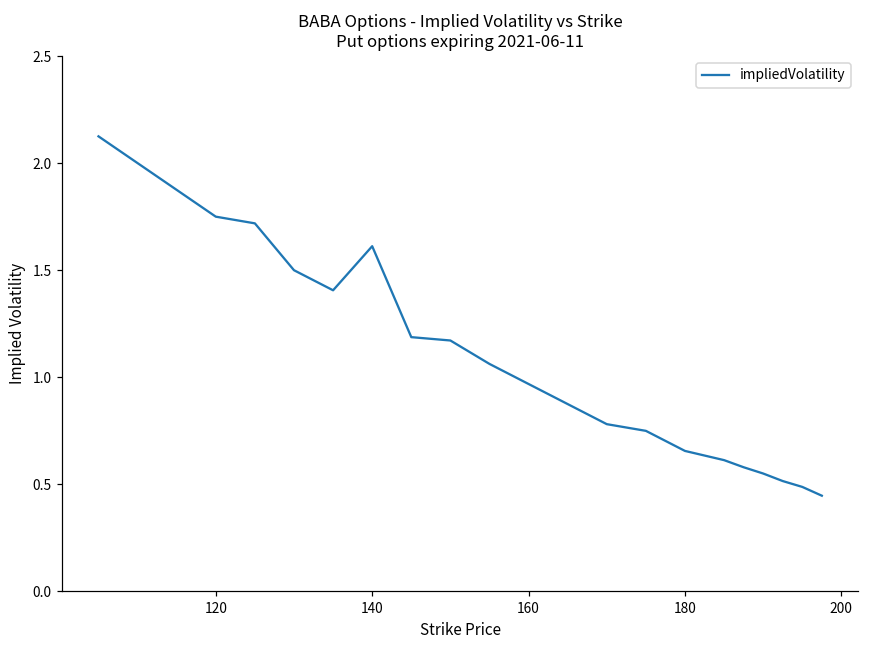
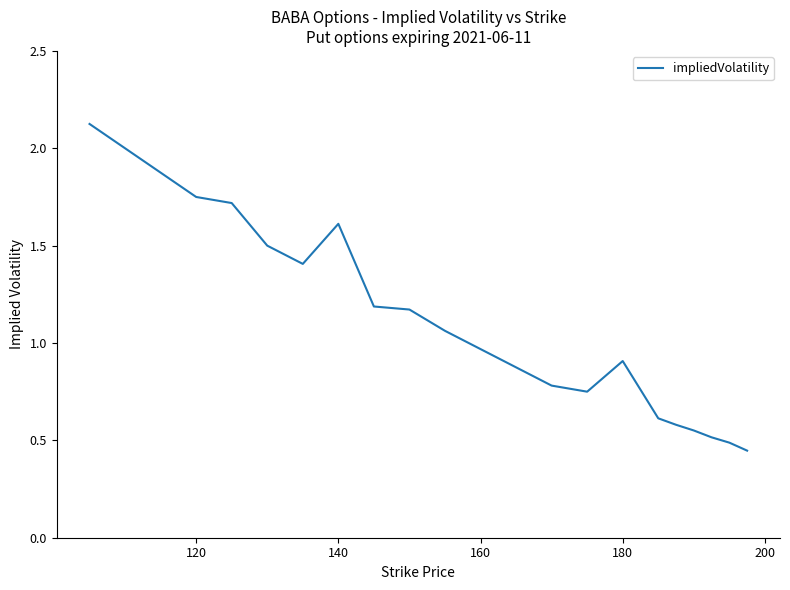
  {
    "120": 1.75,
    "140": 1.61,
    "160": 0.97,
-   "180": 0.66
+   "180": 0.91
  }
